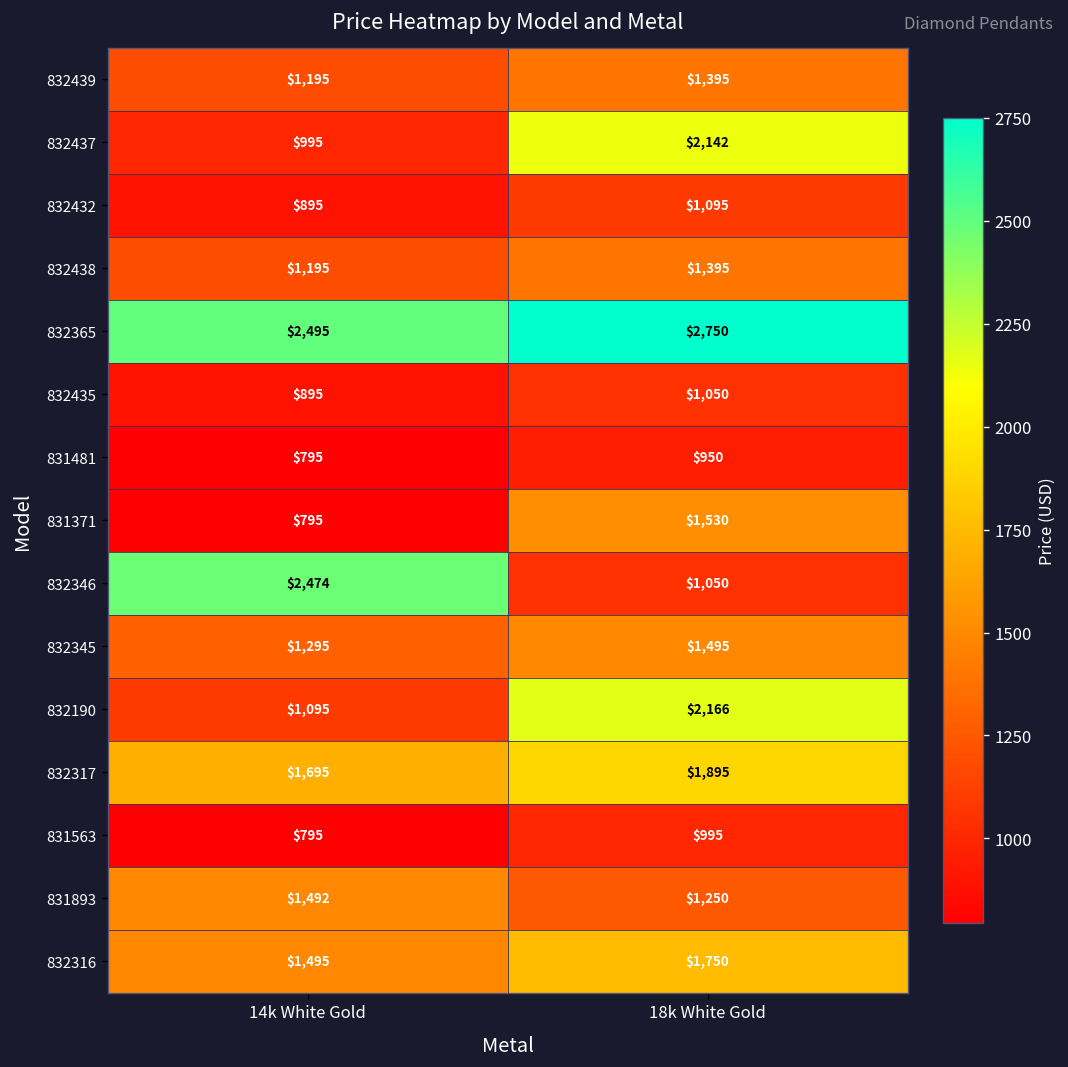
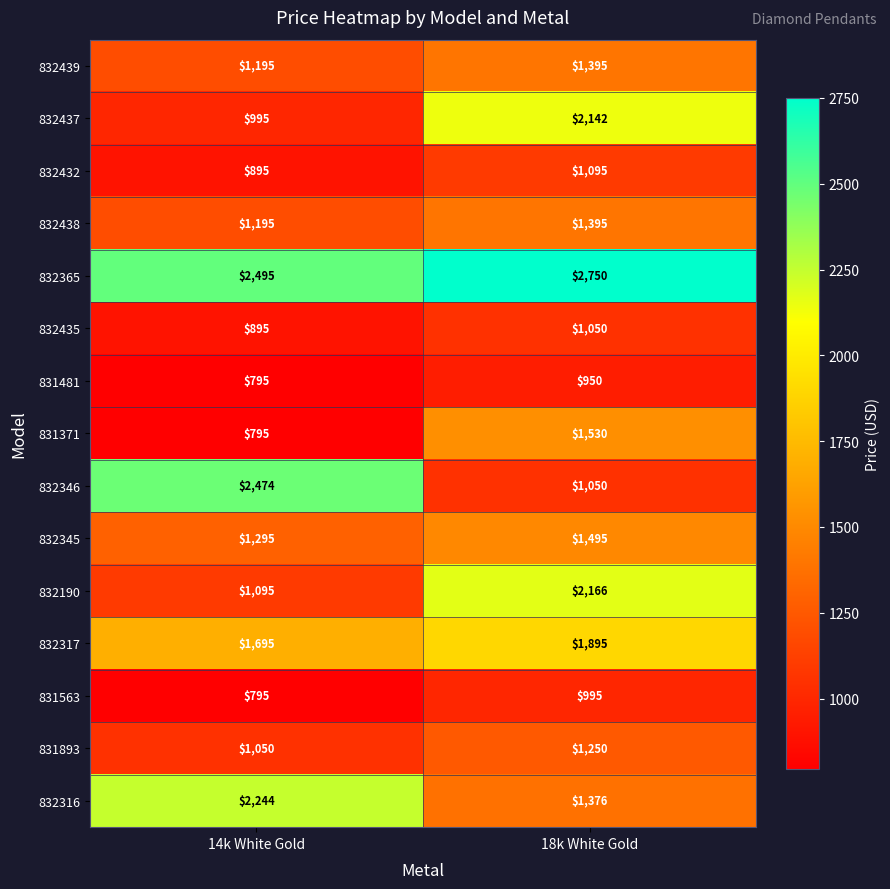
  {
    "832439": {
      "14k White Gold": "$1,195",
      "18k White Gold": "$1,395"
    },
    "832437": {
      "14k White Gold": "$995",
      "18k White Gold": "$2,142"
    },
    "832432": {
      "14k White Gold": "$895",
      "18k White Gold": "$1,095"
    },
    "832438": {
      "14k White Gold": "$1,195",
      "18k White Gold": "$1,395"
    },
    "832365": {
      "14k White Gold": "$2,495",
      "18k White Gold": "$2,750"
    },
    "832435": {
      "14k White Gold": "$895",
      "18k White Gold": "$1,050"
    },
    "831481": {
      "14k White Gold": "$795",
      "18k White Gold": "$950"
    },
    "831371": {
      "14k White Gold": "$795",
      "18k White Gold": "$1,530"
    },
    "832346": {
      "14k White Gold": "$2,474",
      "18k White Gold": "$1,050"
    },
    "832345": {
      "14k White Gold": "$1,295",
      "18k White Gold": "$1,495"
    },
    "832190": {
      "14k White Gold": "$1,095",
      "18k White Gold": "$2,166"
    },
    "832317": {
      "14k White Gold": "$1,695",
      "18k White Gold": "$1,895"
    },
    "831563": {
      "14k White Gold": "$795",
      "18k White Gold": "$995"
    },
    "831893": {
-     "14k White Gold": "$1,492",
+     "14k White Gold": "$1,050",
      "18k White Gold": "$1,250"
    },
    "832316": {
-     "14k White Gold": "$1,495",
-     "18k White Gold": "$1,750"
+     "14k White Gold": "$2,244",
+     "18k White Gold": "$1,376"
    }
  }
